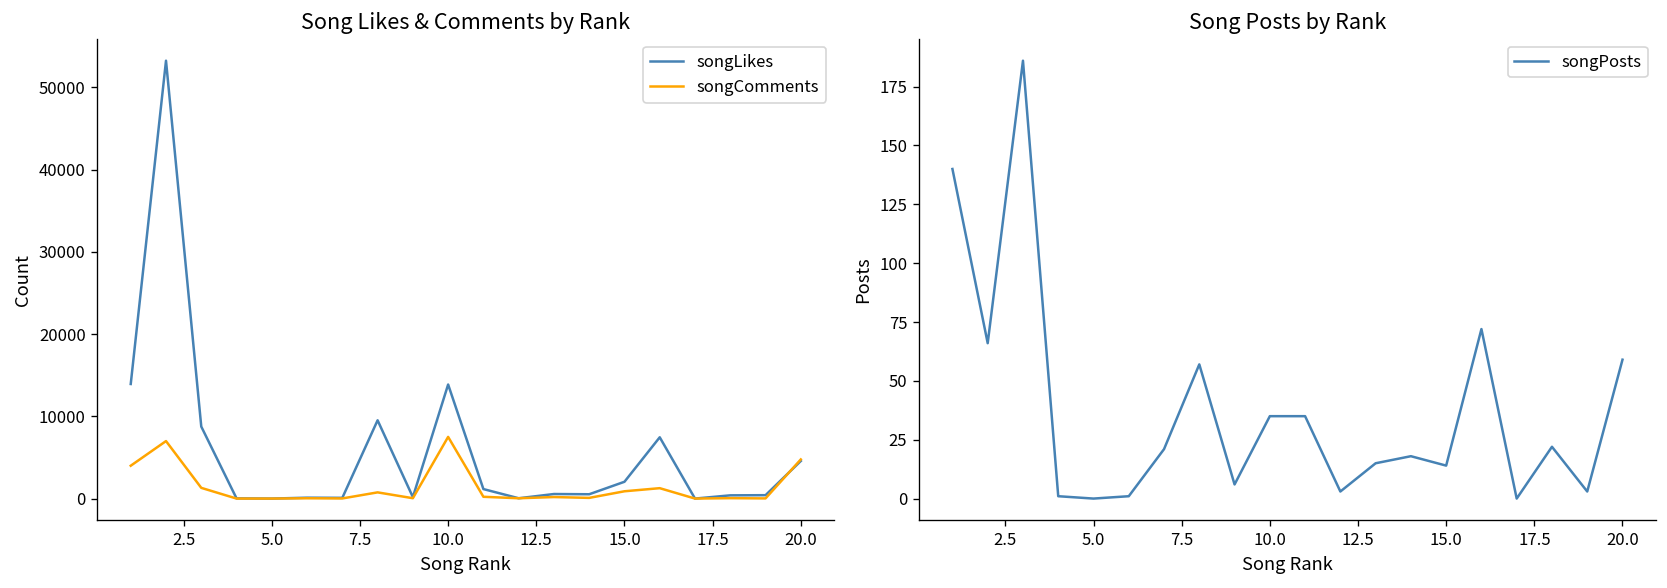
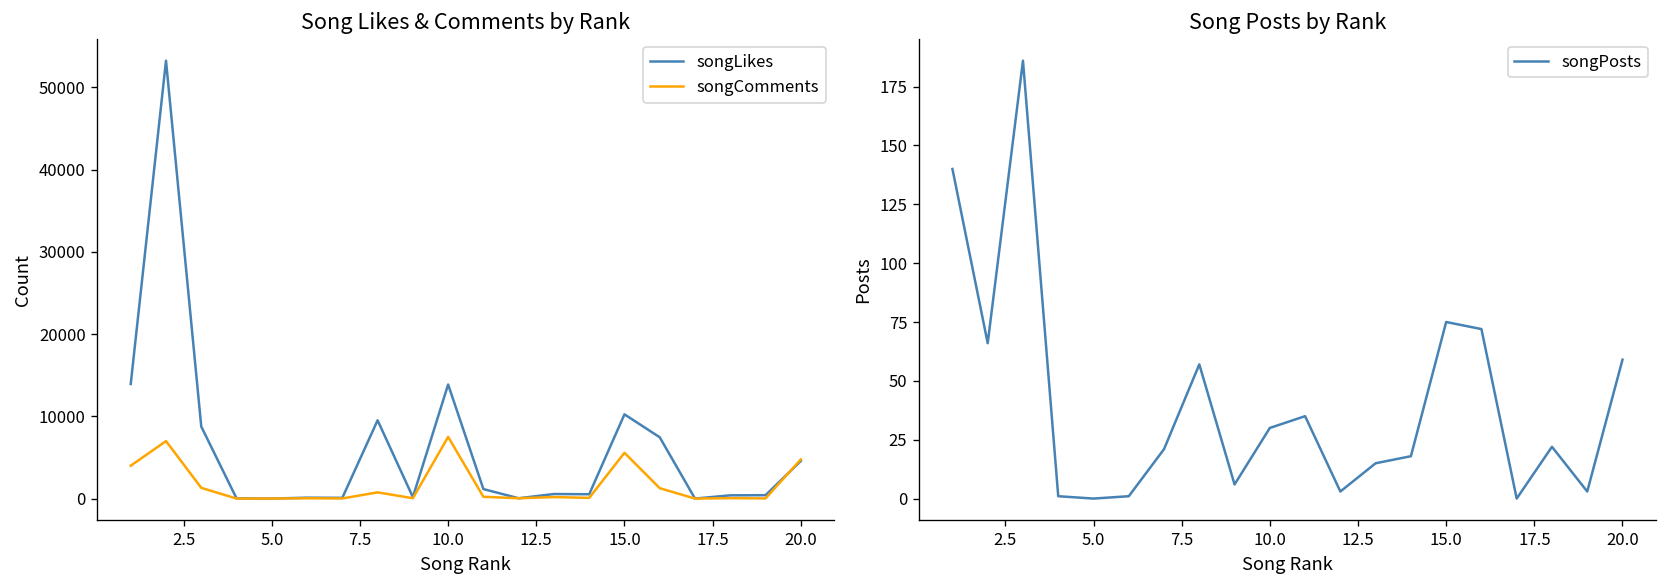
  {
    "Song Likes & Comments by Rank": {
      "songLikes": {
        "10.0": 14000,
-       "15.0": 2000
+       "15.0": 10000
      },
      "songComments": {
        "10.0": 7000,
-       "15.0": 1000
+       "15.0": 6000
      }
    },
    "Song Posts by Rank": {
      "5.0": 0,
-     "10.0": 35,
-     "15.0": 14,
+     "10.0": 30,
+     "15.0": 75,
      "20.0": 59
    }
  }
